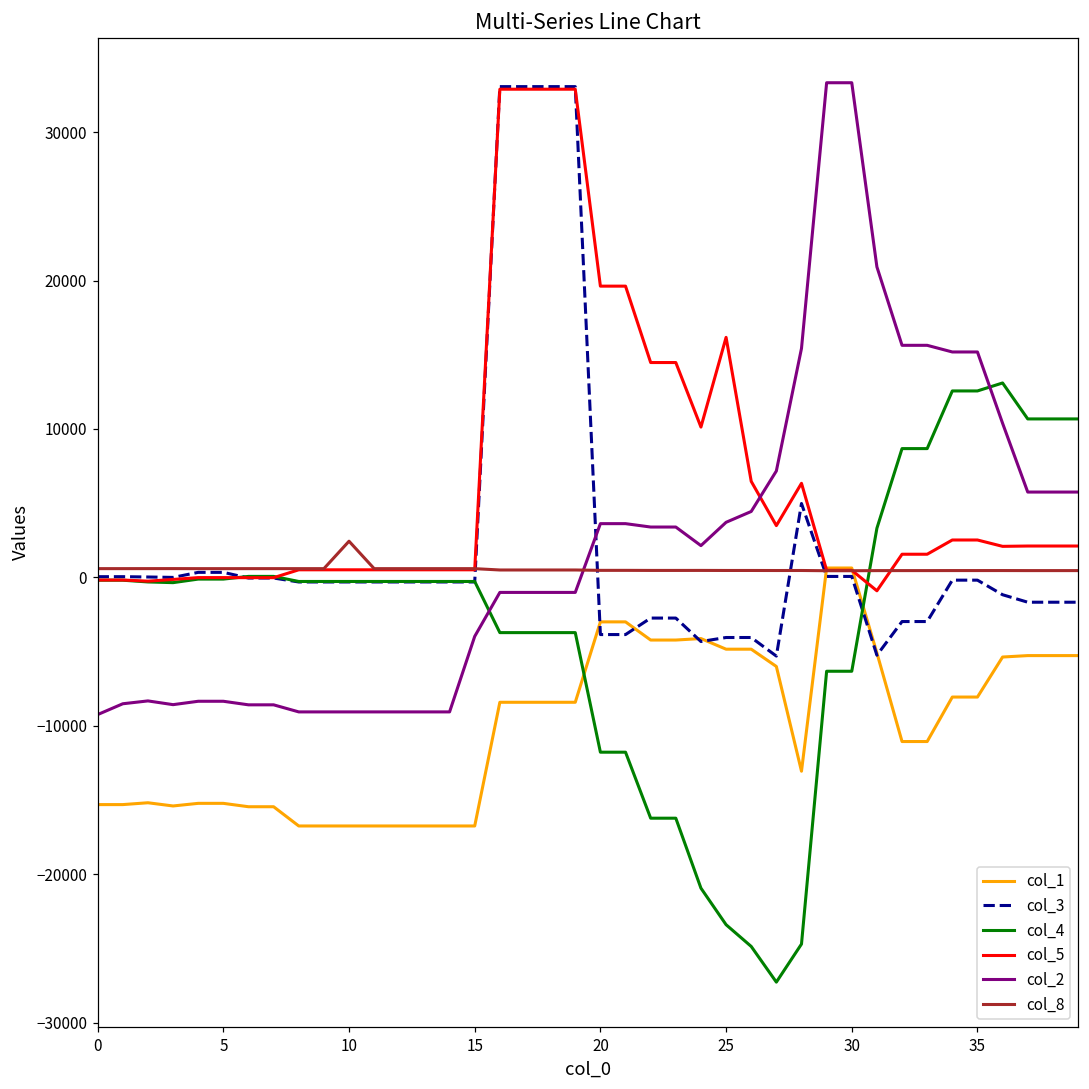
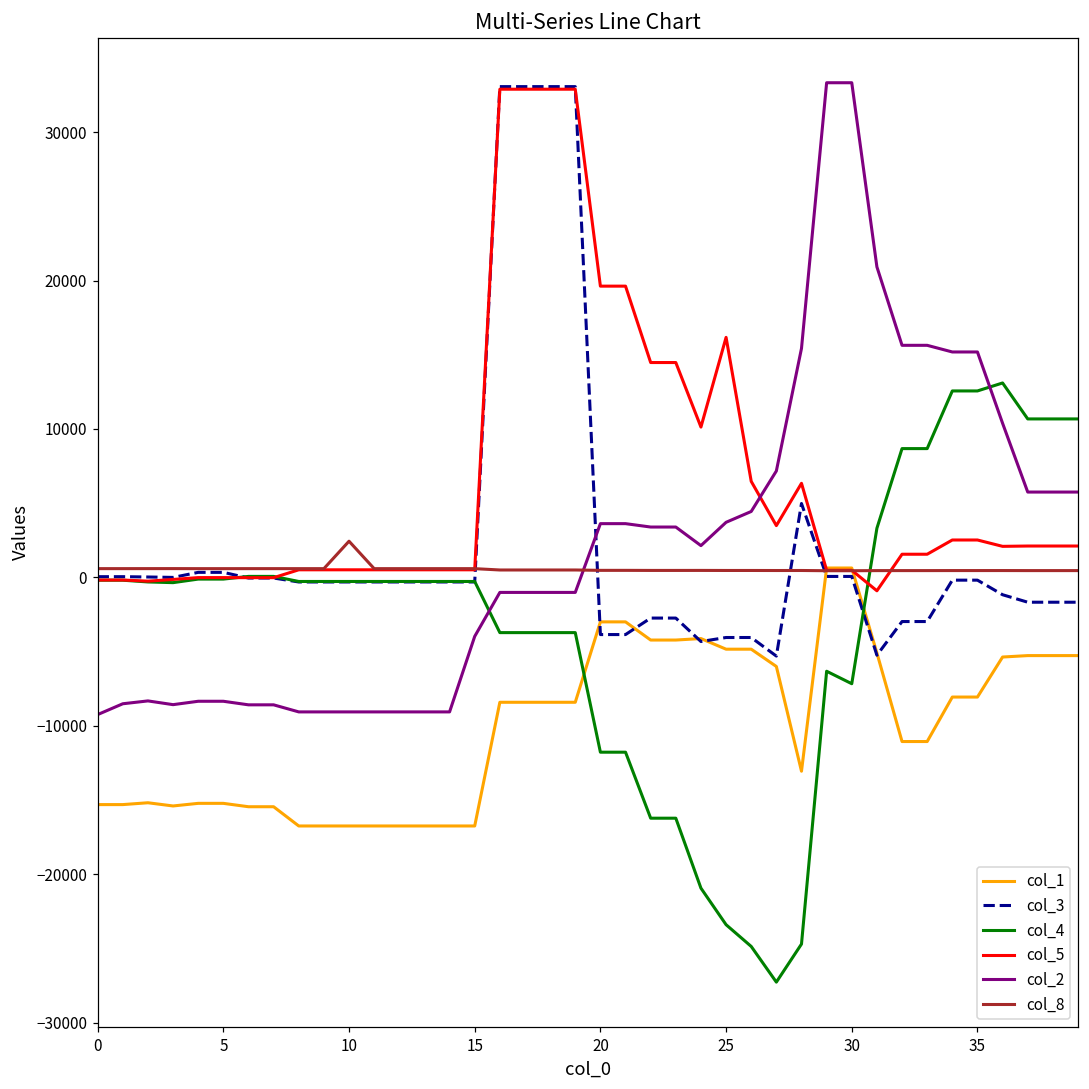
  {
    "col_1": {
      "0": -15300,
      "5": -15200,
      "10": -16700,
      "15": -16700,
      "20": -3000,
      "25": -4800,
      "35": -8100
    },
    "col_3": {
      "0": 100,
      "5": 300,
      "20": -3800,
      "25": -4000,
      "30": 100,
      "35": -200
    },
    "col_4": {
      "20": -11800,
      "25": -23400,
-     "30": -6300,
+     "30": -7200,
      "35": 12600
    },
    "col_5": {
      "10": 500,
      "20": 19600,
      "25": 16200,
      "35": 2500
    },
    "col_2": {
      "0": -9200,
      "5": -8300,
      "10": -9100,
      "15": -4000,
      "20": 3600,
      "25": 3700,
      "30": 33300,
      "35": 15200
    },
    "col_8": {
      "0": 600,
      "5": 600,
      "10": 2400,
      "20": 500,
      "25": 500,
      "35": 500
    }
  }
